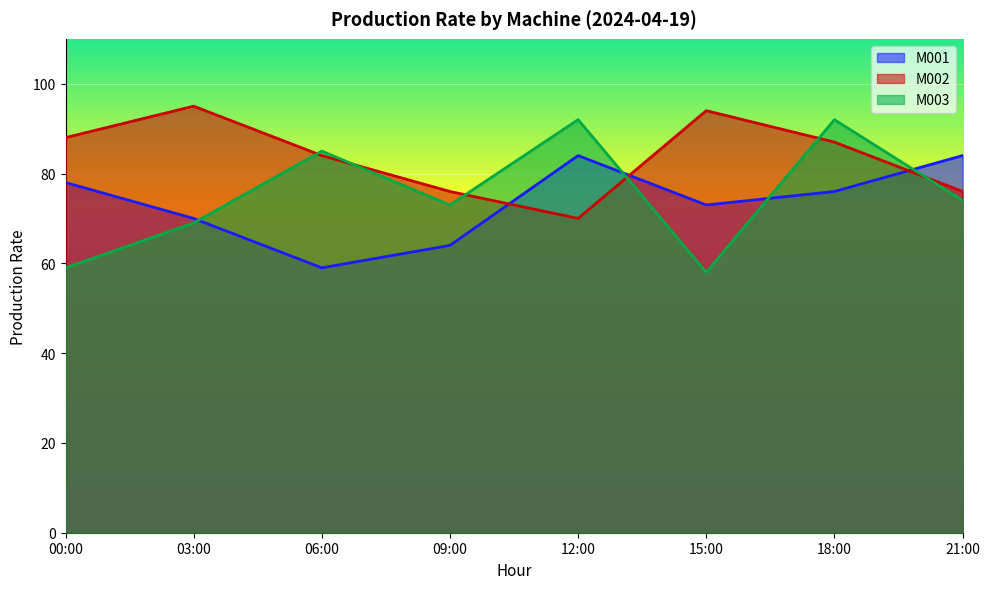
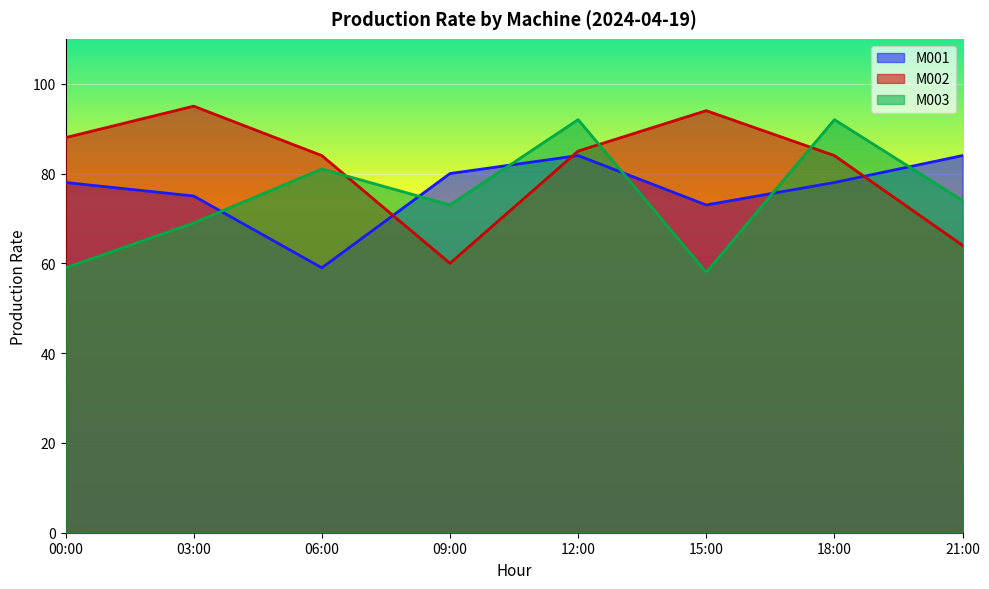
  {
    "M001": {
      "00:00": 78,
-     "03:00": 70,
+     "03:00": 75,
      "06:00": 59,
-     "09:00": 64,
+     "09:00": 80,
      "12:00": 84,
      "15:00": 73,
-     "18:00": 76,
+     "18:00": 78,
      "21:00": 84
    },
    "M002": {
      "00:00": 88,
      "03:00": 95,
      "06:00": 84,
-     "09:00": 76,
-     "12:00": 70,
+     "09:00": 60,
+     "12:00": 85,
      "15:00": 94,
-     "18:00": 87,
-     "21:00": 76
+     "18:00": 84,
+     "21:00": 64
    },
    "M003": {
      "00:00": 59,
      "03:00": 69,
-     "06:00": 85,
+     "06:00": 81,
      "09:00": 73,
      "12:00": 92,
      "15:00": 58,
      "18:00": 92,
      "21:00": 74
    }
  }
